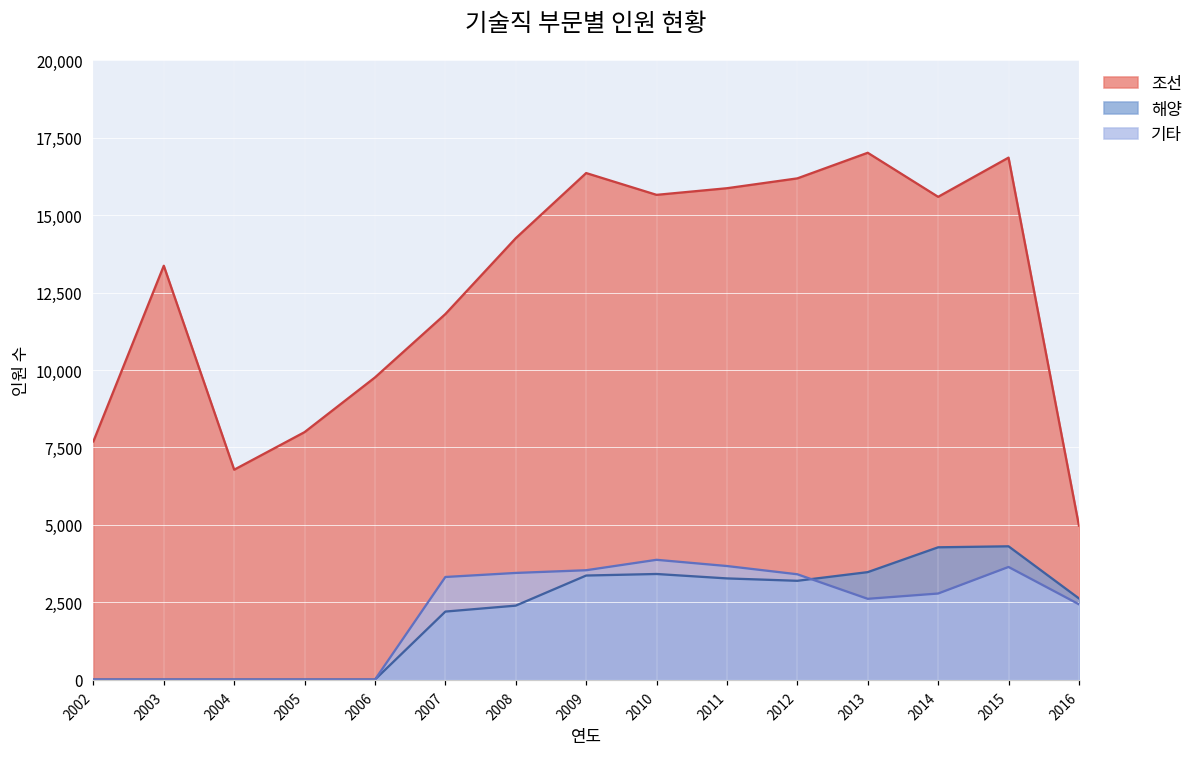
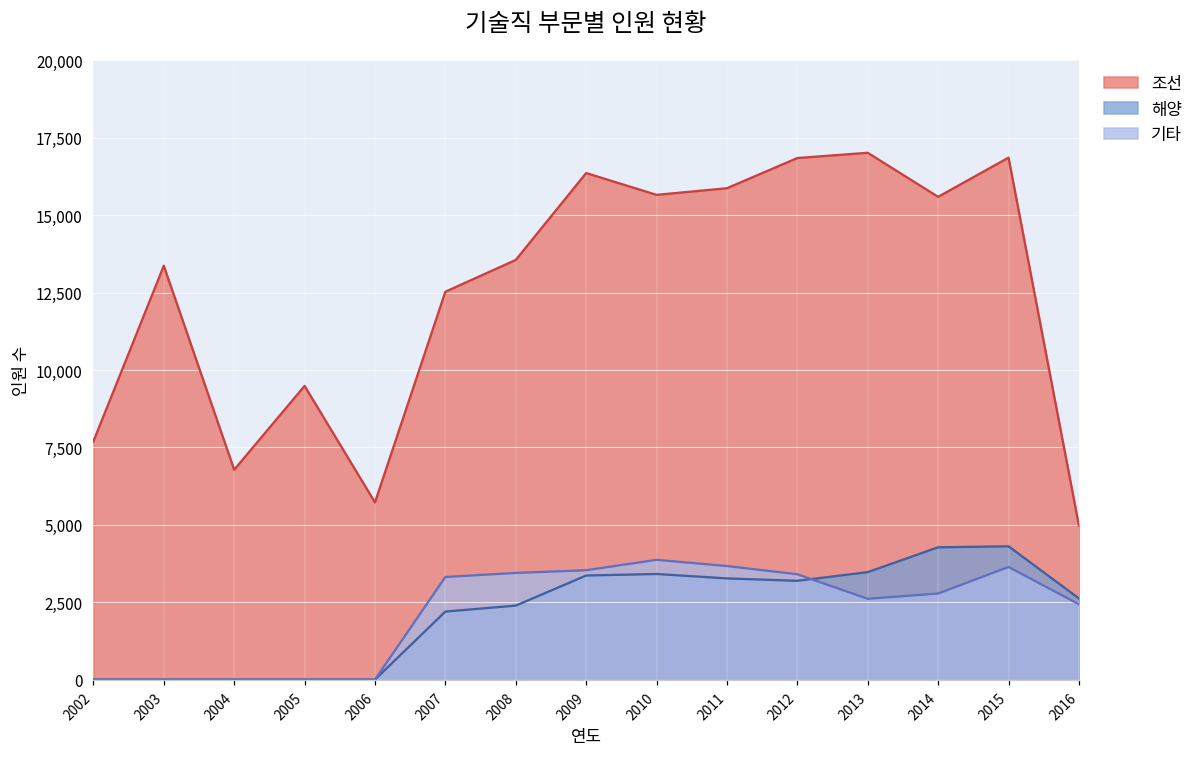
  {
    "조선": {
      "2002": "7,700",
      "2003": "13,400",
      "2004": "6,800",
-     "2005": "8,000",
-     "2006": "9,800",
-     "2007": "11,800",
-     "2008": "14,300",
+     "2005": "9,500",
+     "2006": "5,700",
+     "2007": "12,500",
+     "2008": "13,600",
      "2009": "16,400",
      "2010": "15,700",
      "2011": "15,900",
-     "2012": "16,200",
+     "2012": "16,800",
      "2013": "17,000",
      "2014": "15,600",
      "2015": "16,900",
      "2016": "5,000"
    }
  }
